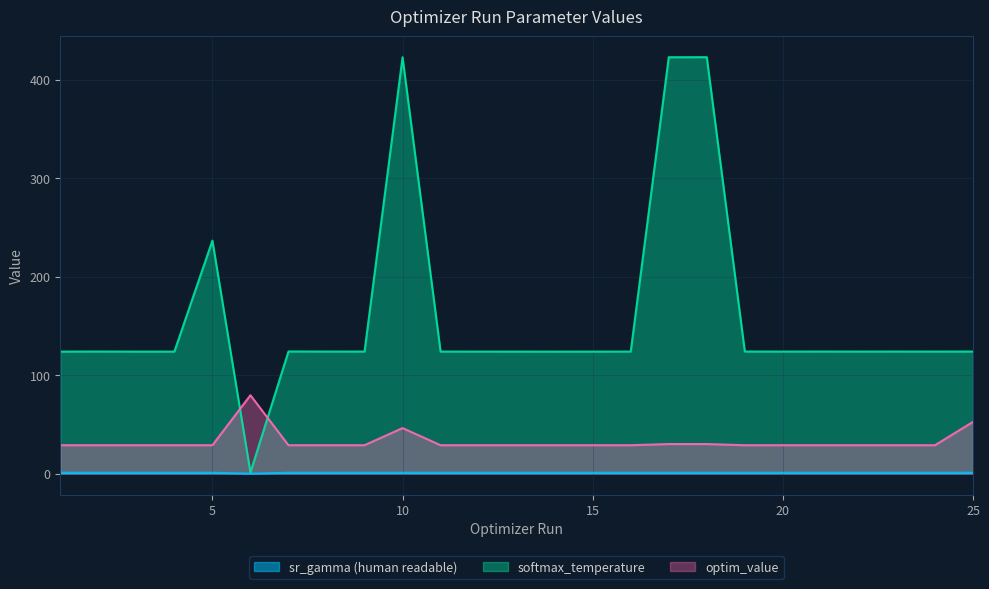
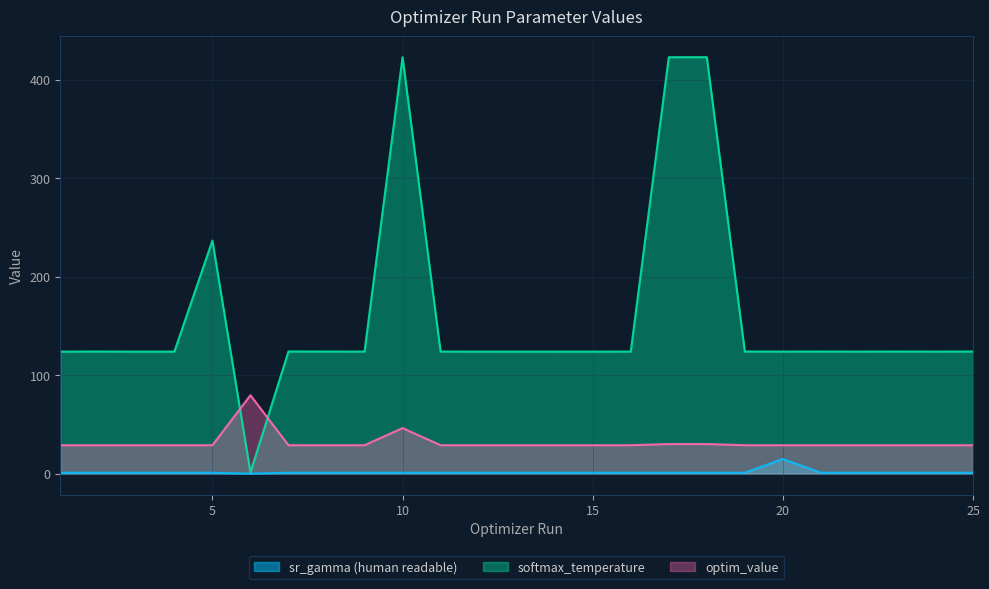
  {
    "sr_gamma (human readable)": {
      "5": 0,
      "10": 0,
      "15": 0,
-     "20": 0,
+     "20": 10,
      "25": 0
    },
    "softmax_temperature": {
      "5": 240,
      "10": 420,
      "15": 120,
      "20": 120,
      "25": 120
    },
    "optim_value": {
      "5": 30,
      "10": 50,
      "15": 30,
      "20": 30,
-     "25": 50
+     "25": 30
    }
  }
